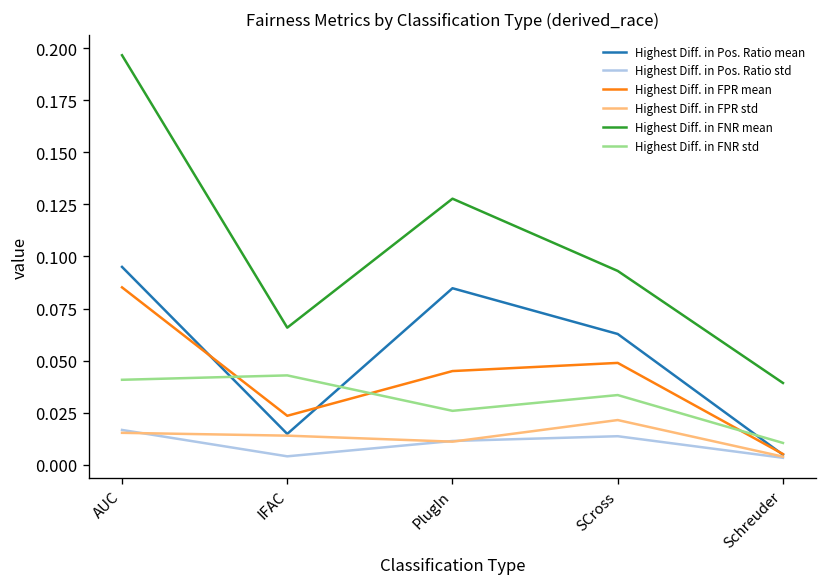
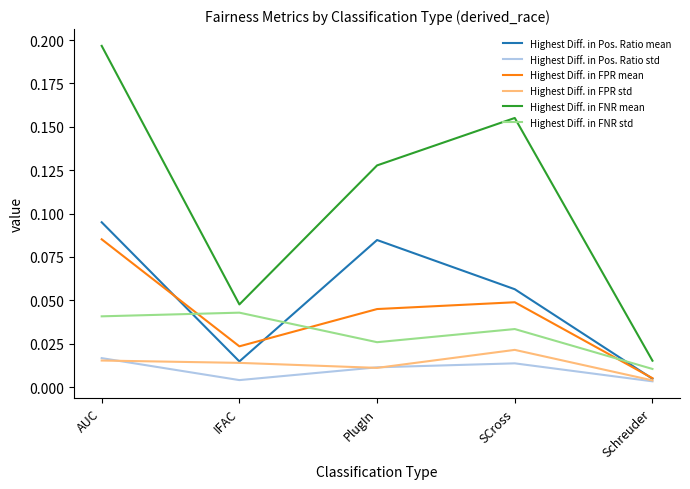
  {
    "Highest Diff. in Pos. Ratio mean": {
      "AUC": 0.095,
      "PlugIn": 0.085,
-     "SCross": 0.063
+     "SCross": 0.056
    },
    "Highest Diff. in Pos. Ratio std": {
      "IFAC": 0.004,
      "SCross": 0.014
    },
    "Highest Diff. in FPR mean": {
      "AUC": 0.085,
      "IFAC": 0.023,
      "PlugIn": 0.045,
      "SCross": 0.049
    },
    "Highest Diff. in FPR std": {
      "SCross": 0.021
    },
    "Highest Diff. in FNR mean": {
      "AUC": 0.197,
-     "IFAC": 0.066,
+     "IFAC": 0.048,
      "PlugIn": 0.128,
-     "SCross": 0.093,
-     "Schreuder": 0.039
+     "SCross": 0.155,
+     "Schreuder": 0.015
    },
    "Highest Diff. in FNR std": {
      "AUC": 0.041,
      "IFAC": 0.043,
      "PlugIn": 0.026,
      "SCross": 0.033,
      "Schreuder": 0.010
    }
  }
